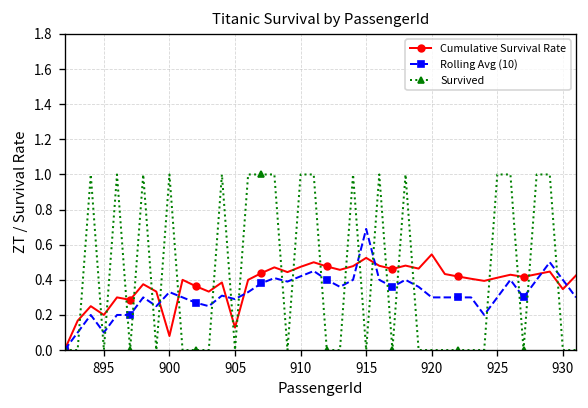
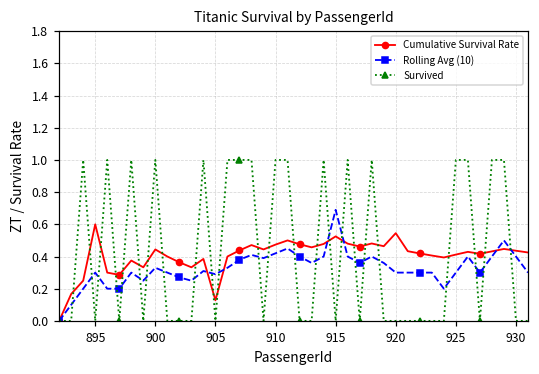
  {
    "Cumulative Survival Rate": {
-     "895": 0.2,
-     "900": 0.08,
+     "895": 0.6,
+     "900": 0.44,
      "905": 0.13,
      "910": 0.47,
      "915": 0.53,
      "920": 0.55,
      "925": 0.41,
-     "930": 0.35
+     "930": 0.44
    },
    "Rolling Avg (10)": {
-     "895": 0.1,
+     "895": 0.3,
      "900": 0.33,
      "905": 0.3,
      "910": 0.42,
      "915": 0.7,
      "920": 0.3,
      "925": 0.3,
      "930": 0.4
    },
    "Survived": {
      "895": 0.00,
      "900": 1.00,
      "905": 0.00,
      "910": 1.00,
      "915": 0.00,
      "920": 0.00,
      "925": 1.00,
      "930": 0.00
    }
  }
